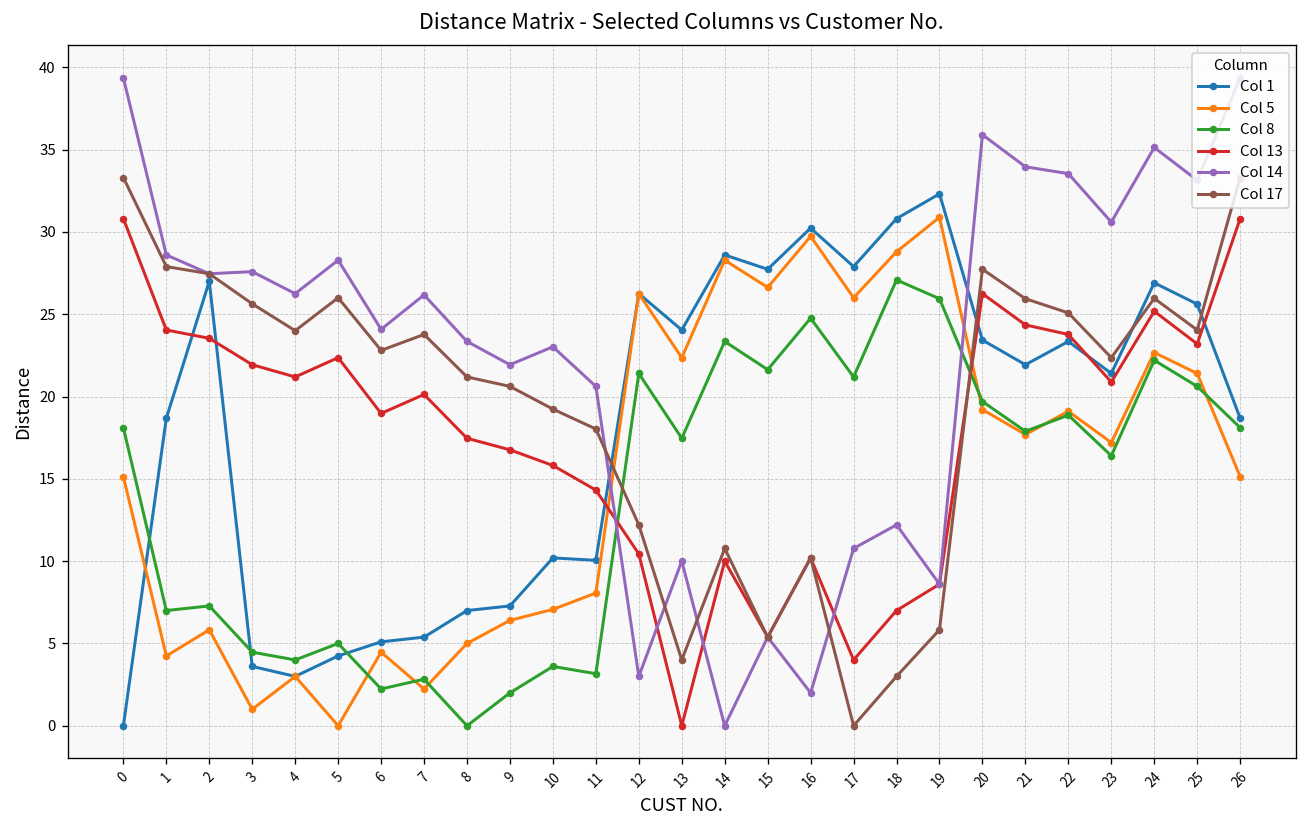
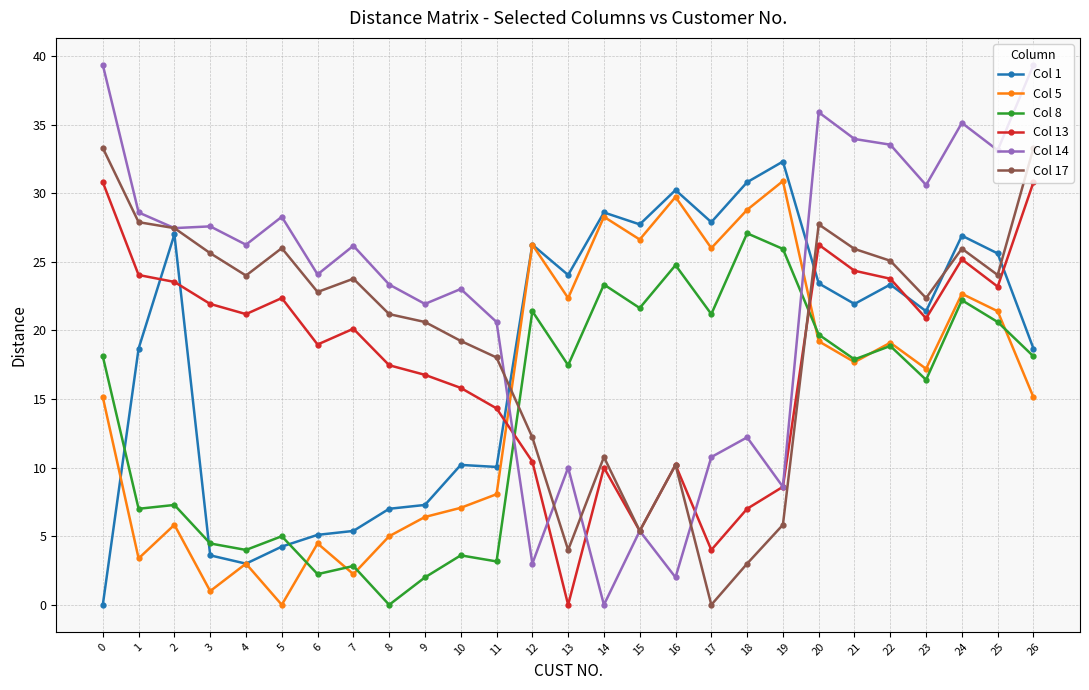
  {
    "Col 1": {
      "0": 0.0,
      "1": 18.7,
      "2": 27.0,
      "3": 3.6,
      "5": 4.2,
      "6": 5.1,
      "7": 5.4,
      "8": 7.0,
      "9": 7.3,
      "10": 10.2,
      "11": 10.0,
      "13": 24.0,
      "14": 28.6,
      "15": 27.7,
      "16": 30.2,
      "17": 27.9,
      "18": 30.8,
      "19": 32.3,
      "20": 23.4,
      "21": 21.9,
      "22": 23.3,
      "23": 21.4,
      "24": 26.9,
      "25": 25.6,
      "26": 18.7
    },
    "Col 5": {
      "0": 15.1,
-     "1": 4.2,
+     "1": 3.4,
      "2": 5.8,
      "3": 1.0,
      "5": 0.0,
      "6": 4.5,
      "7": 2.2,
      "8": 5.0,
      "9": 6.4,
      "10": 7.1,
      "11": 8.1,
      "13": 22.4,
      "14": 28.3,
      "15": 26.6,
      "16": 29.7,
      "17": 26.0,
      "18": 28.8,
      "19": 30.9,
      "20": 19.2,
      "21": 17.7,
      "22": 19.1,
      "23": 17.2,
      "24": 22.7,
      "25": 21.4,
      "26": 15.1
    },
    "Col 8": {
      "0": 18.1,
      "1": 7.0,
      "2": 7.3,
      "3": 4.5,
      "4": 4.0,
      "5": 5.0,
      "6": 2.2,
      "7": 2.8,
      "8": 0.0,
      "9": 2.0,
      "10": 3.6,
      "11": 3.2,
      "12": 21.4,
      "13": 17.5,
      "14": 23.3,
      "15": 21.6,
      "16": 24.8,
      "17": 21.2,
      "18": 27.1,
      "19": 25.9,
      "20": 19.7,
      "21": 17.9,
      "22": 18.9,
      "23": 16.4,
      "24": 22.2,
      "25": 20.6,
      "26": 18.1
    },
    "Col 13": {
      "0": 30.8,
      "1": 24.0,
      "2": 23.5,
      "3": 21.9,
      "4": 21.2,
      "5": 22.4,
      "6": 19.0,
      "7": 20.1,
      "8": 17.5,
      "9": 16.8,
      "10": 15.8,
      "11": 14.3,
      "12": 10.4,
      "13": 0.0,
      "14": 10.0,
      "17": 4.0,
      "18": 7.0,
      "20": 26.2,
      "21": 24.4,
      "22": 23.8,
      "23": 20.9,
      "24": 25.2,
      "25": 23.2
    },
    "Col 14": {
      "0": 39.4,
      "1": 28.6,
      "3": 27.6,
      "4": 26.2,
      "5": 28.3,
      "6": 24.1,
      "7": 26.2,
      "8": 23.3,
      "9": 21.9,
      "10": 23.0,
      "11": 20.6,
      "12": 3.0,
      "13": 10.0,
      "14": 0.0,
      "16": 2.0,
      "17": 10.8,
      "18": 12.2,
      "20": 35.9,
      "21": 34.0,
      "22": 33.5,
      "23": 30.6,
      "24": 35.1
    },
    "Col 17": {
      "0": 33.3,
      "1": 27.9,
      "3": 25.6,
      "4": 24.0,
      "5": 26.0,
      "6": 22.8,
      "7": 23.8,
      "8": 21.2,
      "9": 20.6,
      "10": 19.2,
      "11": 18.0,
      "12": 12.2,
      "13": 4.0,
      "14": 10.8,
      "17": 0.0,
      "18": 3.0,
      "19": 5.8,
      "20": 27.7,
      "21": 25.9,
      "22": 25.1,
      "23": 22.4,
      "24": 26.0,
      "25": 24.0
    }
  }
